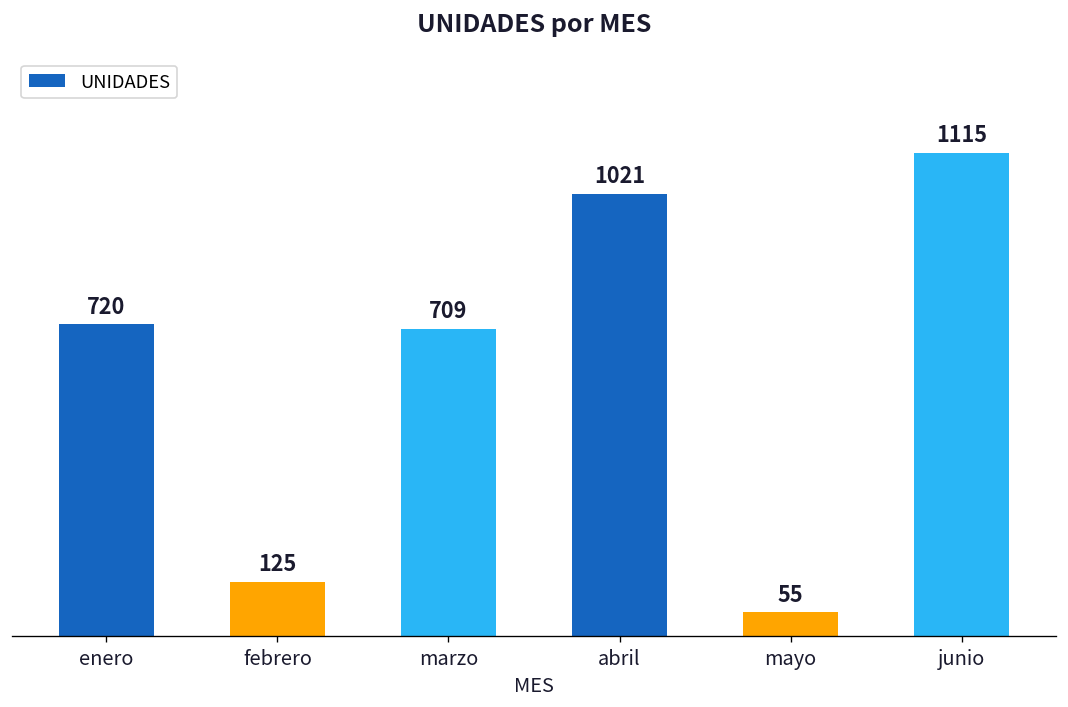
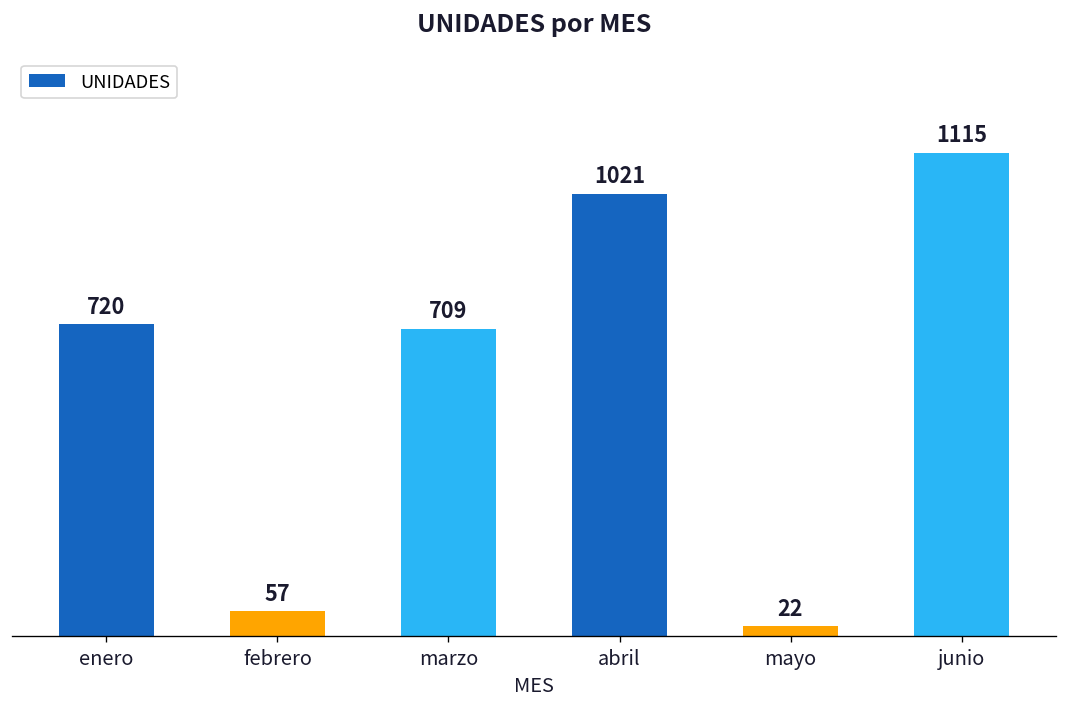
  {
    "enero": 720,
-   "febrero": 125,
+   "febrero": 57,
    "marzo": 709,
    "abril": 1021,
-   "mayo": 55,
+   "mayo": 22,
    "junio": 1115
  }
